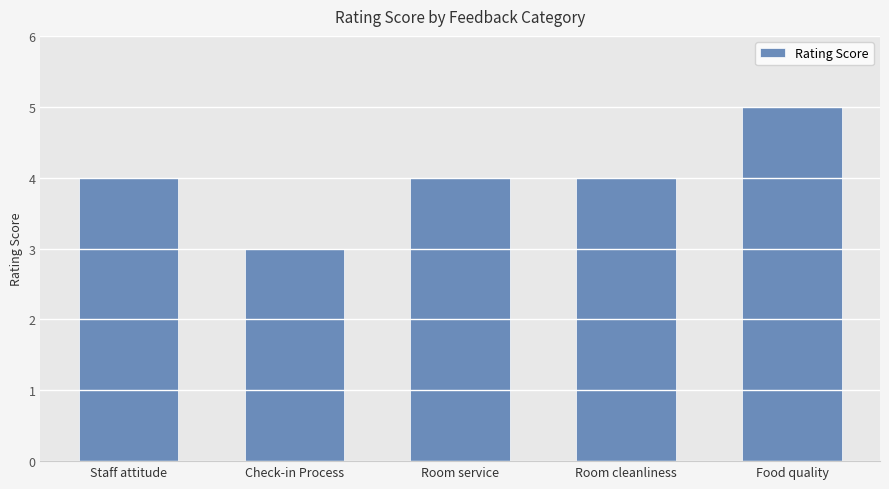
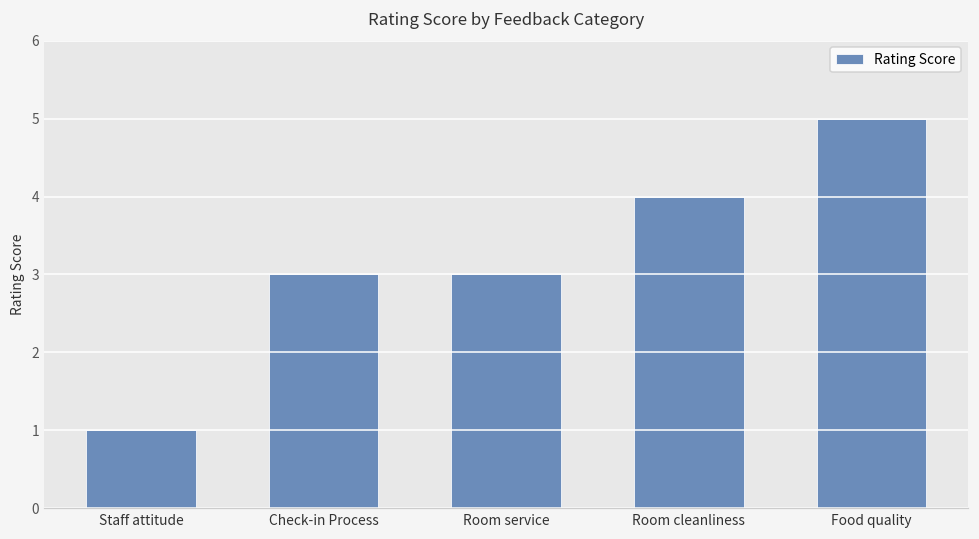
  {
-   "Staff attitude": 4,
+   "Staff attitude": 1,
    "Check-in Process": 3,
-   "Room service": 4,
+   "Room service": 3,
    "Room cleanliness": 4,
    "Food quality": 5
  }
